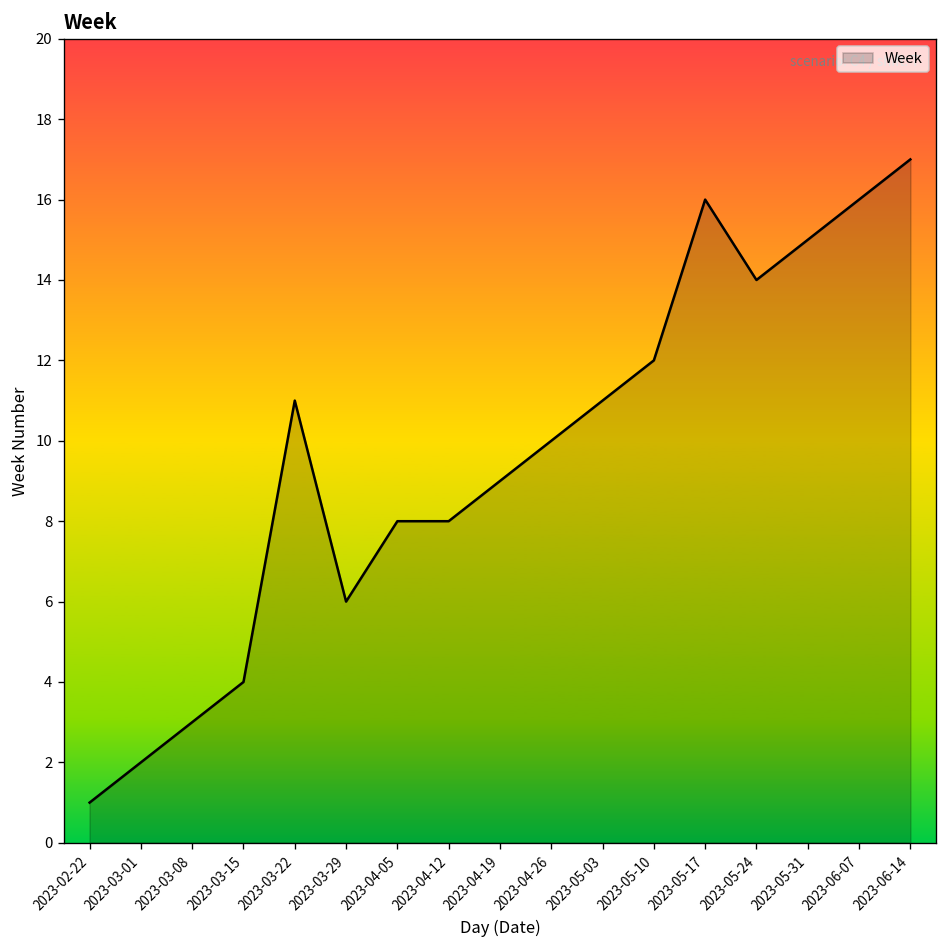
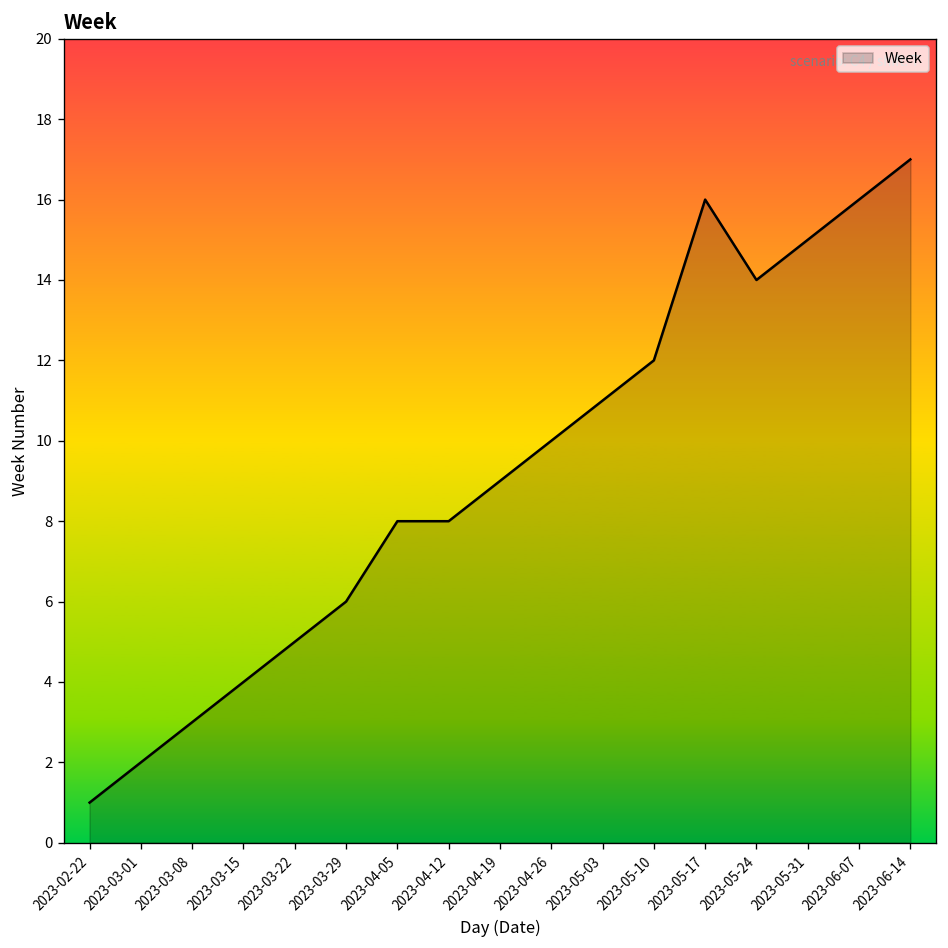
  {
    "2023-02-22": 1,
    "2023-03-01": 2,
    "2023-03-08": 3,
    "2023-03-15": 4,
-   "2023-03-22": 11,
+   "2023-03-22": 5,
    "2023-03-29": 6,
    "2023-04-05": 8,
    "2023-04-12": 8,
    "2023-04-19": 9,
    "2023-04-26": 10,
    "2023-05-03": 11,
    "2023-05-10": 12,
    "2023-05-17": 16,
    "2023-05-24": 14,
    "2023-05-31": 15,
    "2023-06-07": 16,
    "2023-06-14": 17
  }
